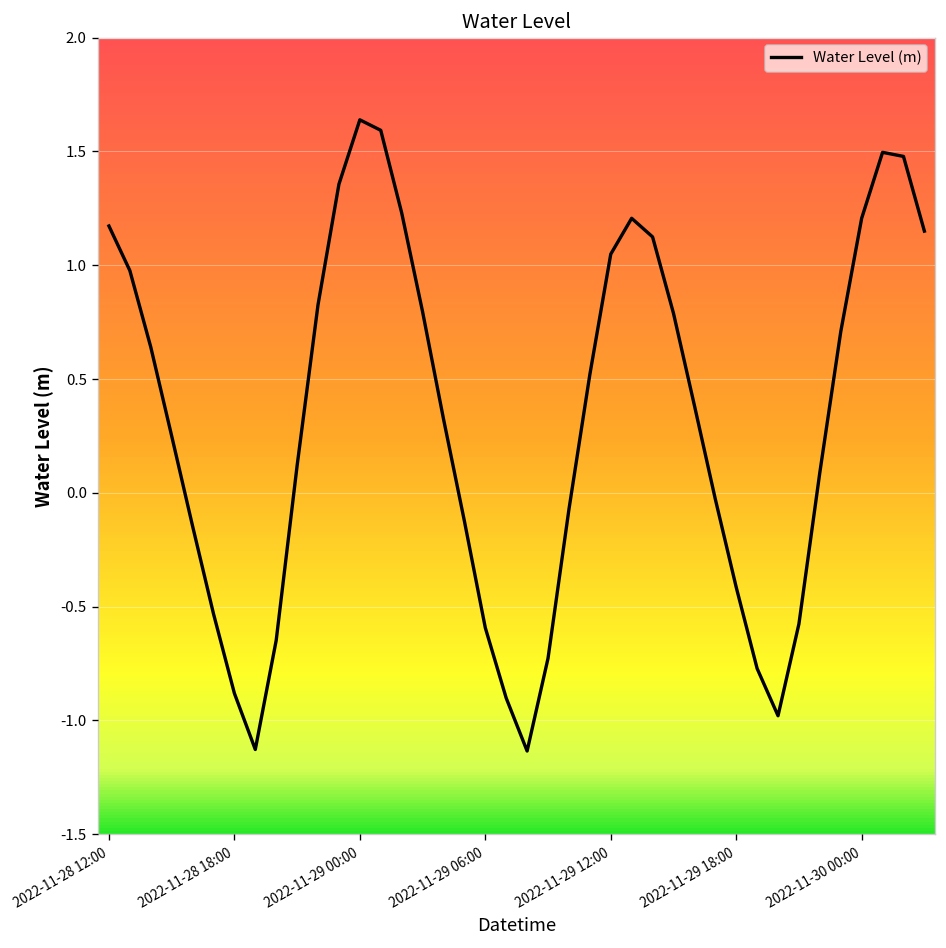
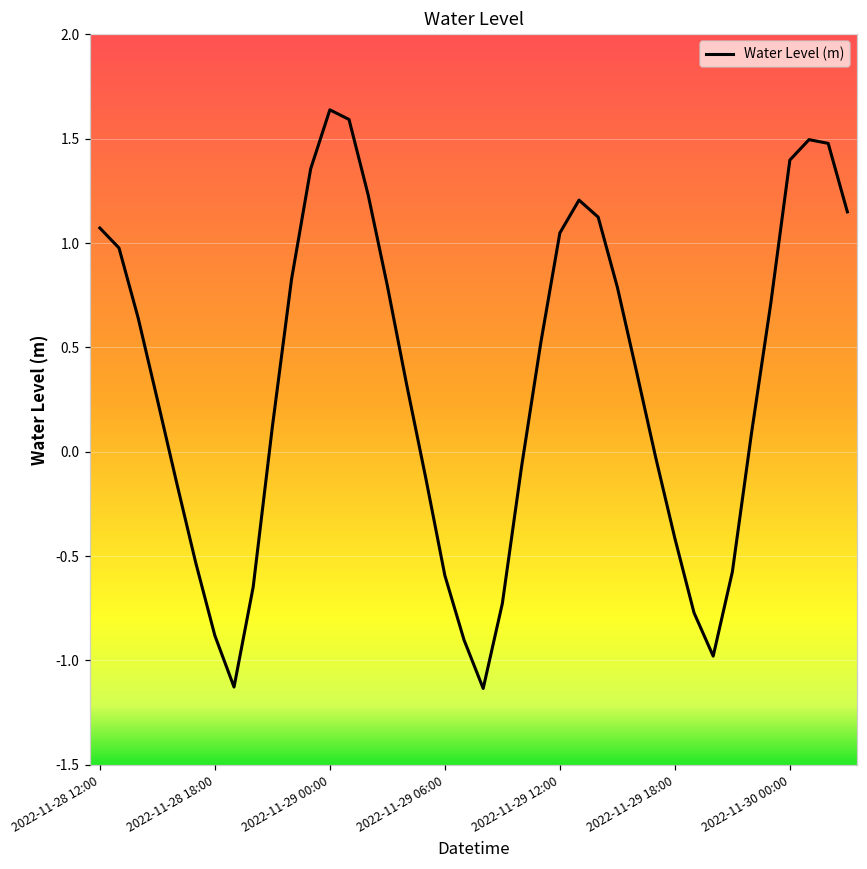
  {
-   "2022-11-28 12:00": 1.17,
+   "2022-11-28 12:00": 1.07,
    "2022-11-28 18:00": -0.88,
    "2022-11-29 00:00": 1.64,
    "2022-11-29 06:00": -0.59,
    "2022-11-29 12:00": 1.05,
    "2022-11-29 18:00": -0.41,
-   "2022-11-30 00:00": 1.21
+   "2022-11-30 00:00": 1.40
  }
